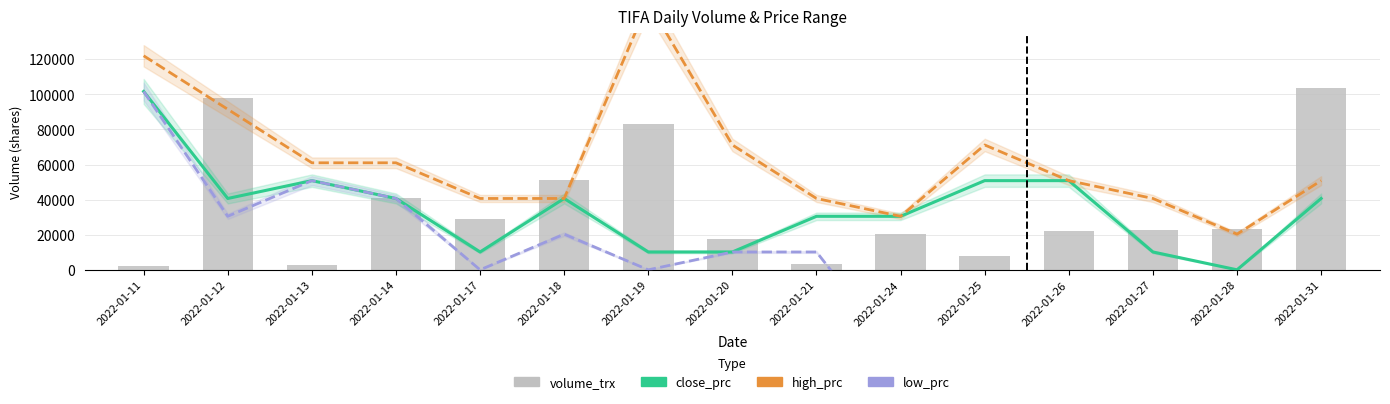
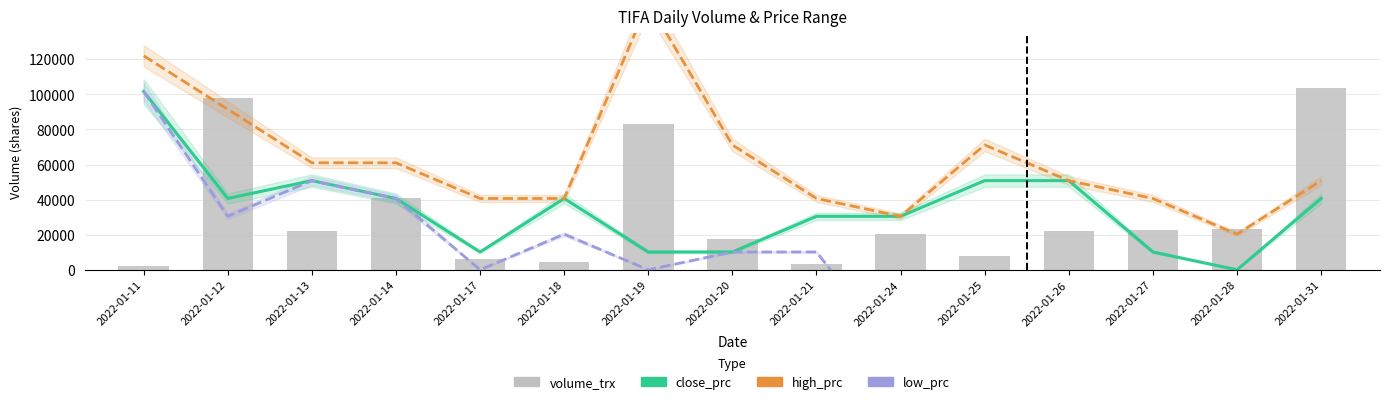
  {
    "volume_trx": {
      "2022-01-11": 2000,
      "2022-01-12": 98000,
-     "2022-01-13": 3000,
+     "2022-01-13": 22000,
      "2022-01-14": 41000,
-     "2022-01-17": 29000,
-     "2022-01-18": 51000,
+     "2022-01-17": 6000,
+     "2022-01-18": 4000,
      "2022-01-19": 83000,
      "2022-01-20": 17000,
      "2022-01-21": 3000,
      "2022-01-24": 20000,
      "2022-01-25": 8000,
      "2022-01-26": 22000,
      "2022-01-27": 23000,
      "2022-01-28": 23000,
      "2022-01-31": 104000
    }
  }
